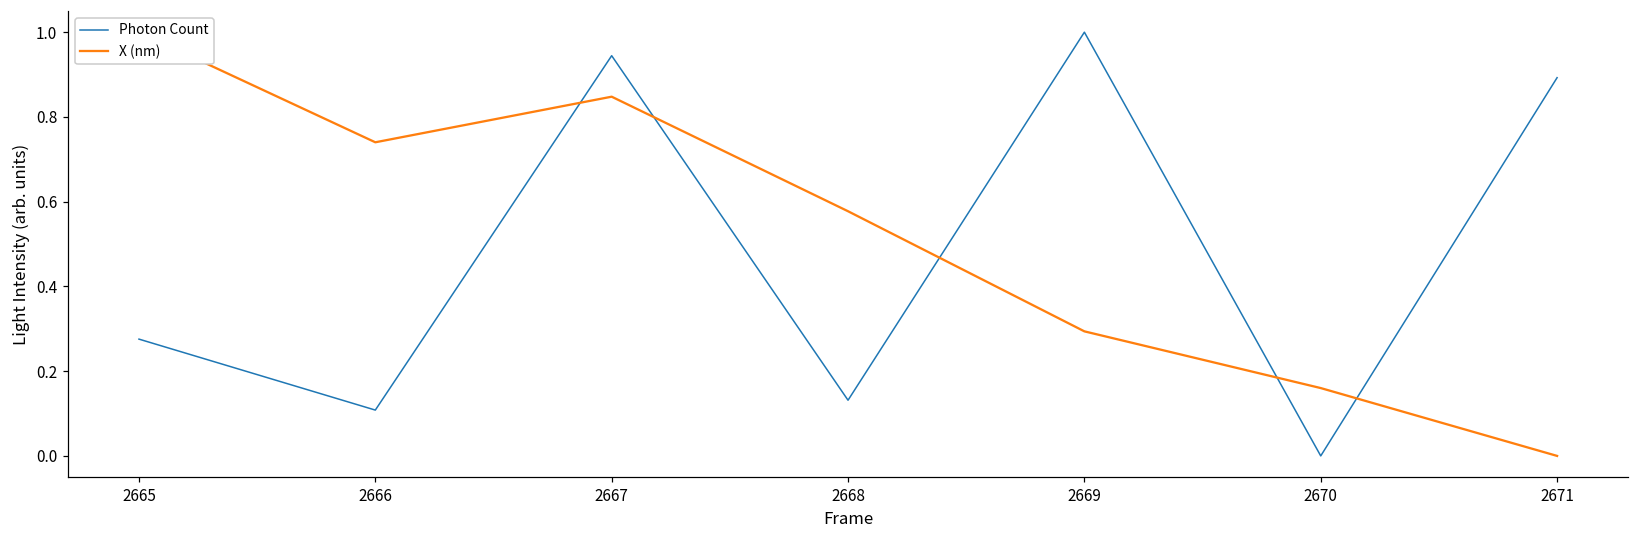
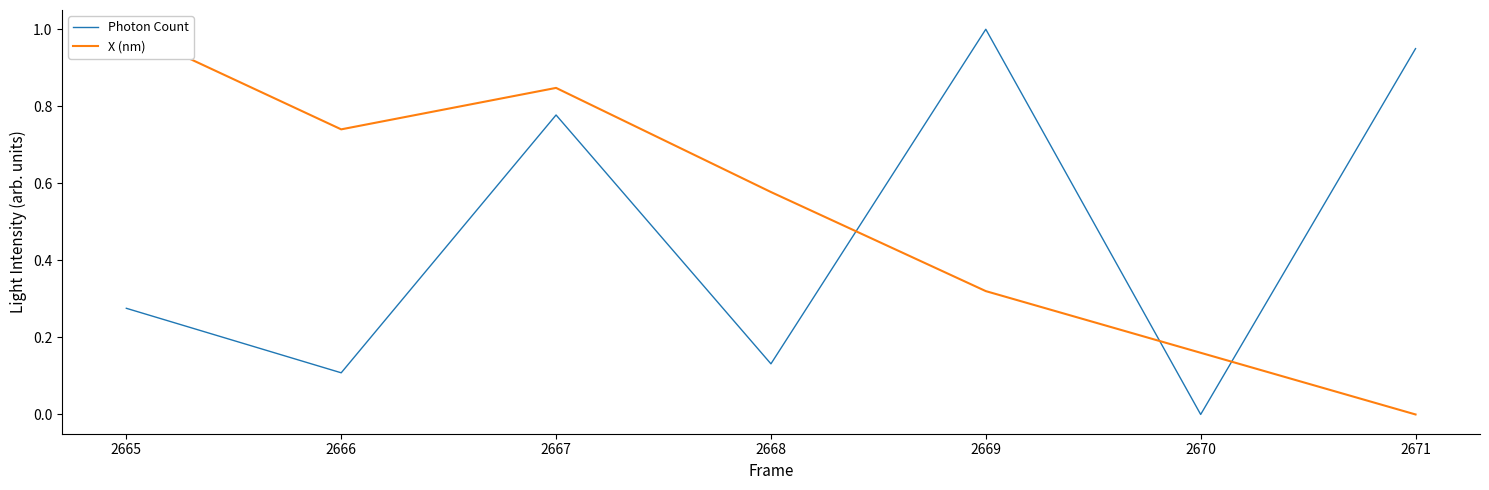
  {
    "Photon Count": {
      "2665": 0.28,
      "2666": 0.11,
-     "2667": 0.94,
+     "2667": 0.78,
      "2668": 0.13,
      "2669": 1.00,
      "2670": 0.00,
-     "2671": 0.89
+     "2671": 0.95
    },
    "X (nm)": {
      "2666": 0.74,
      "2667": 0.85,
      "2668": 0.58,
-     "2669": 0.29,
+     "2669": 0.32,
      "2670": 0.16,
      "2671": 0.00
    }
  }
